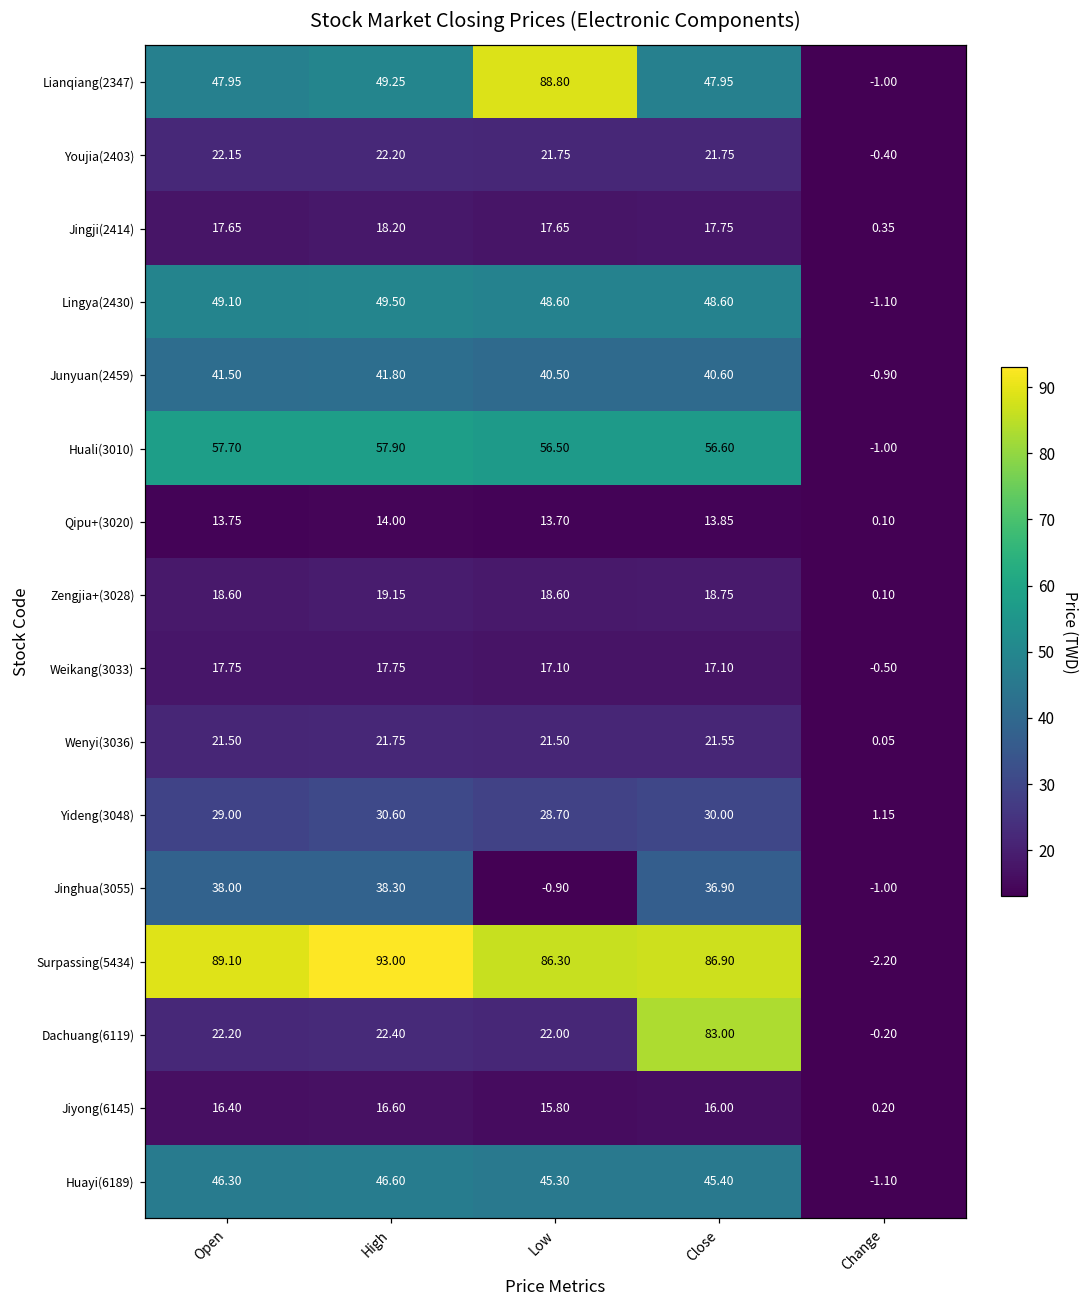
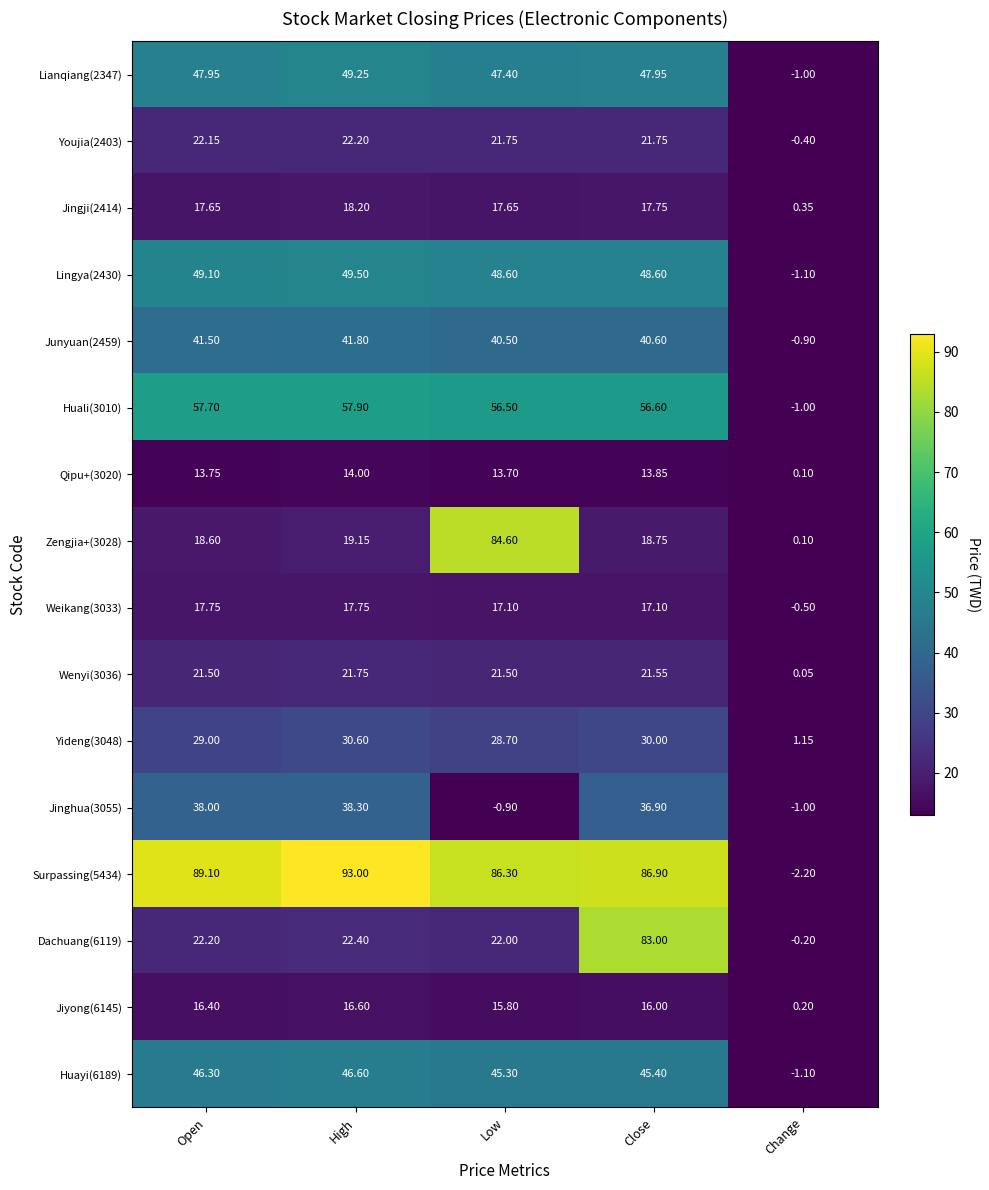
  {
    "Lianqiang(2347)": {
      "Open": 47.95,
      "High": 49.25,
-     "Low": 88.80,
+     "Low": 47.40,
      "Close": 47.95,
      "Change": -1.00
    },
    "Youjia(2403)": {
      "Open": 22.15,
      "High": 22.20,
      "Low": 21.75,
      "Close": 21.75,
      "Change": -0.40
    },
    "Jingji(2414)": {
      "Open": 17.65,
      "High": 18.20,
      "Low": 17.65,
      "Close": 17.75,
      "Change": 0.35
    },
    "Lingya(2430)": {
      "Open": 49.10,
      "High": 49.50,
      "Low": 48.60,
      "Close": 48.60,
      "Change": -1.10
    },
    "Junyuan(2459)": {
      "Open": 41.50,
      "High": 41.80,
      "Low": 40.50,
      "Close": 40.60,
      "Change": -0.90
    },
    "Huali(3010)": {
      "Open": 57.70,
      "High": 57.90,
      "Low": 56.50,
      "Close": 56.60,
      "Change": -1.00
    },
    "Qipu+(3020)": {
      "Open": 13.75,
      "High": 14.00,
      "Low": 13.70,
      "Close": 13.85,
      "Change": 0.10
    },
    "Zengjia+(3028)": {
      "Open": 18.60,
      "High": 19.15,
-     "Low": 18.60,
+     "Low": 84.60,
      "Close": 18.75,
      "Change": 0.10
    },
    "Weikang(3033)": {
      "Open": 17.75,
      "High": 17.75,
      "Low": 17.10,
      "Close": 17.10,
      "Change": -0.50
    },
    "Wenyi(3036)": {
      "Open": 21.50,
      "High": 21.75,
      "Low": 21.50,
      "Close": 21.55,
      "Change": 0.05
    },
    "Yideng(3048)": {
      "Open": 29.00,
      "High": 30.60,
      "Low": 28.70,
      "Close": 30.00,
      "Change": 1.15
    },
    "Jinghua(3055)": {
      "Open": 38.00,
      "High": 38.30,
      "Low": -0.90,
      "Close": 36.90,
      "Change": -1.00
    },
    "Surpassing(5434)": {
      "Open": 89.10,
      "High": 93.00,
      "Low": 86.30,
      "Close": 86.90,
      "Change": -2.20
    },
    "Dachuang(6119)": {
      "Open": 22.20,
      "High": 22.40,
      "Low": 22.00,
      "Close": 83.00,
      "Change": -0.20
    },
    "Jiyong(6145)": {
      "Open": 16.40,
      "High": 16.60,
      "Low": 15.80,
      "Close": 16.00,
      "Change": 0.20
    },
    "Huayi(6189)": {
      "Open": 46.30,
      "High": 46.60,
      "Low": 45.30,
      "Close": 45.40,
      "Change": -1.10
    }
  }
